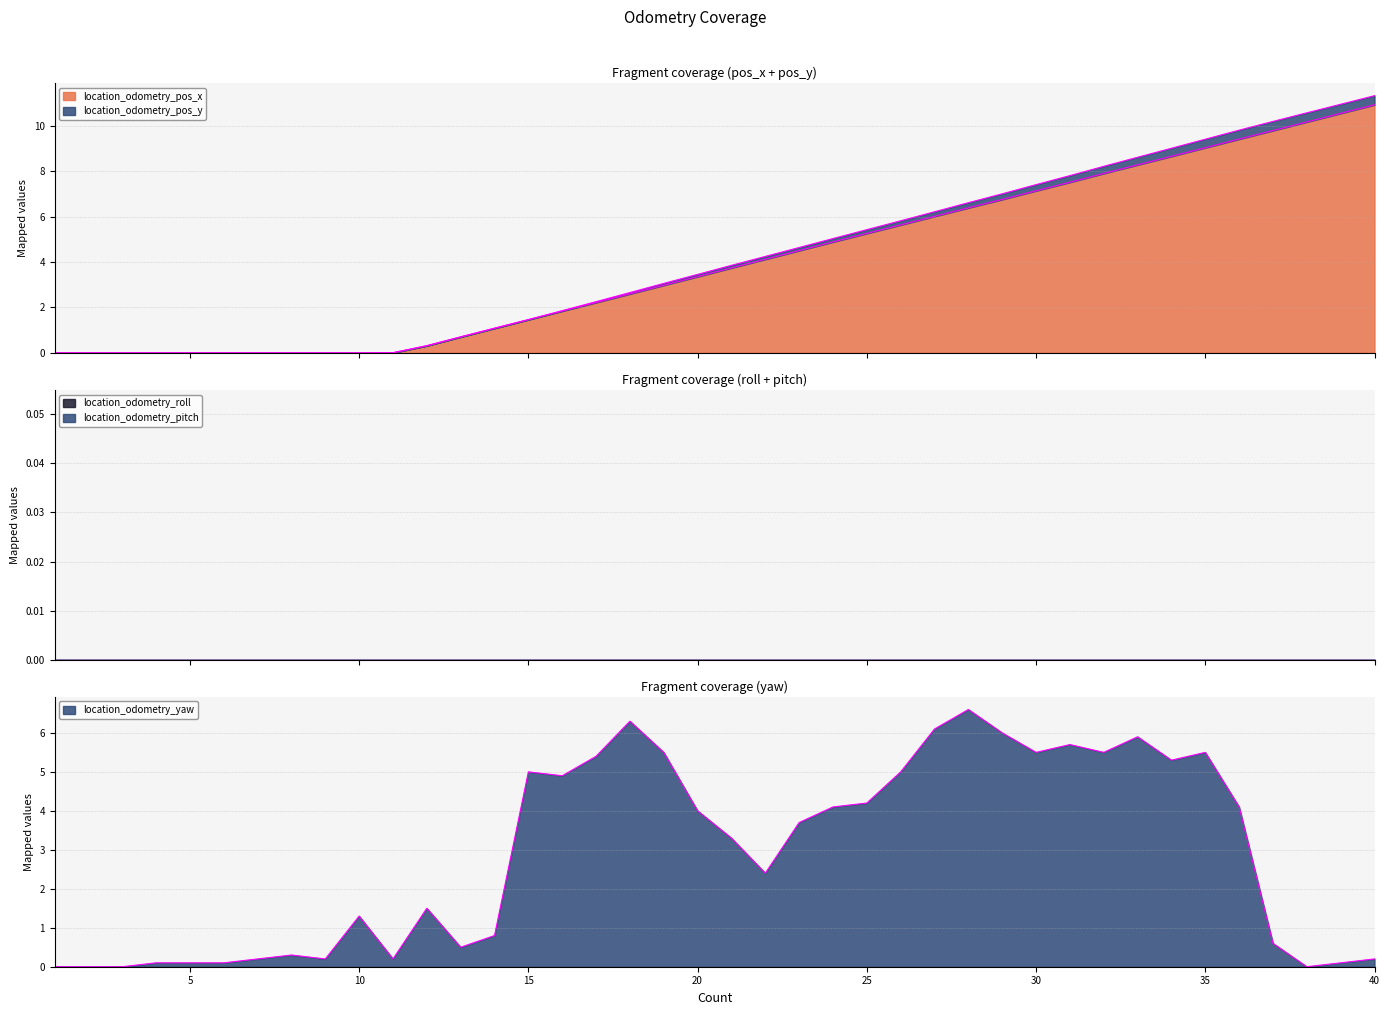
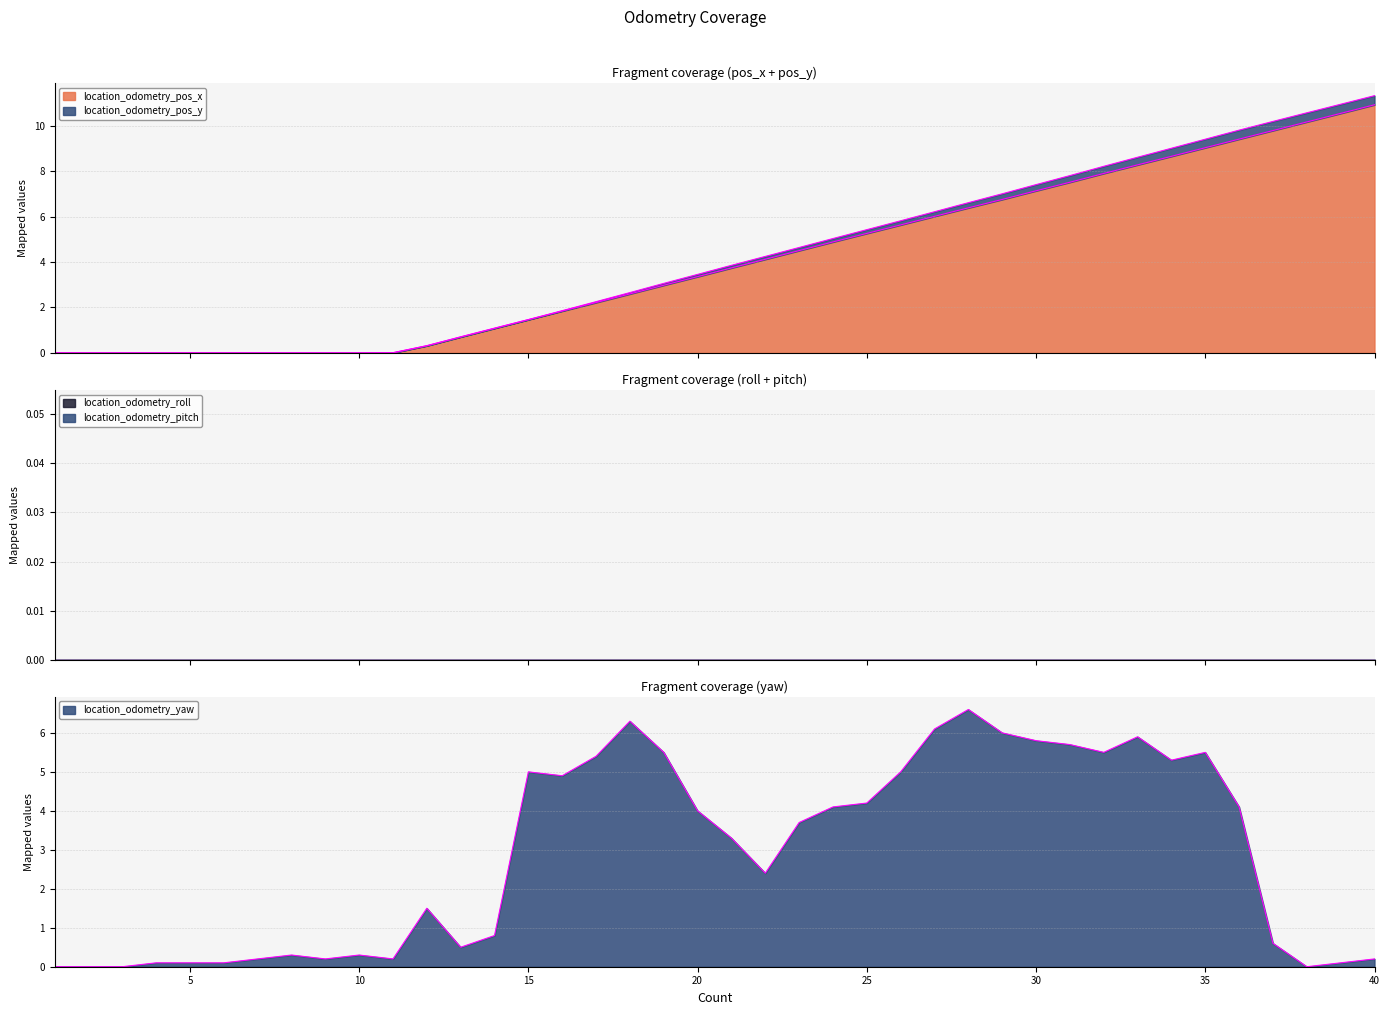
  {
    "Fragment coverage (yaw)": {
      "5": 0.1,
-     "10": 1.3,
+     "10": 0.3,
      "15": 5.0,
      "20": 4.0,
      "25": 4.2,
-     "30": 5.5,
+     "30": 5.8,
      "35": 5.5,
      "40": 0.2
    }
  }
